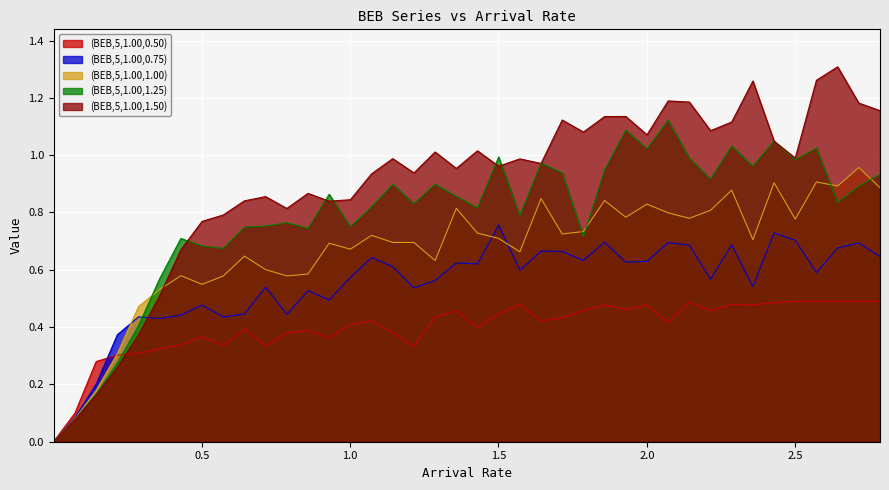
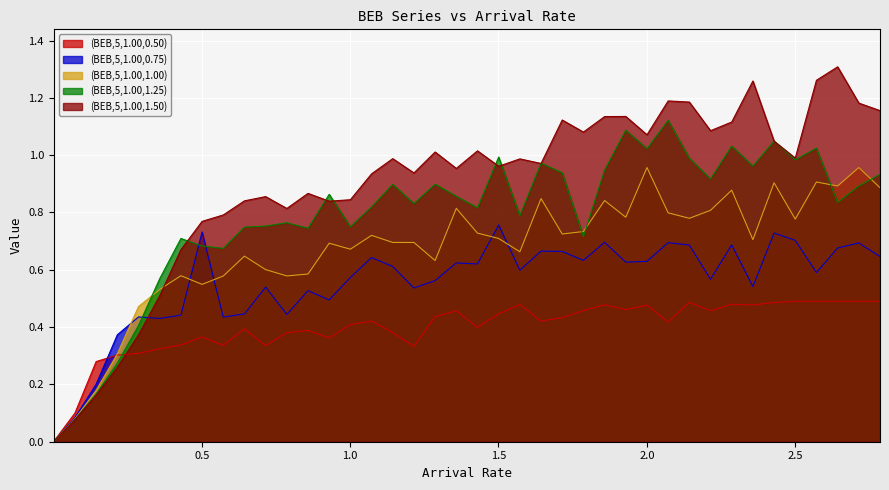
  {
    "(BEB,5,1.00,0.50)": {
      "0.5": 0.37,
      "1.0": 0.41,
      "1.5": 0.45,
      "2.0": 0.48,
      "2.5": 0.49
    },
    "(BEB,5,1.00,0.75)": {
-     "0.5": 0.48,
+     "0.5": 0.73,
      "1.0": 0.57,
      "1.5": 0.76,
      "2.0": 0.63,
      "2.5": 0.70
    },
    "(BEB,5,1.00,1.00)": {
      "0.5": 0.55,
      "1.0": 0.67,
      "1.5": 0.71,
-     "2.0": 0.83,
+     "2.0": 0.96,
      "2.5": 0.78
    },
    "(BEB,5,1.00,1.25)": {
      "0.5": 0.68,
      "1.0": 0.75,
      "1.5": 0.99,
      "2.0": 1.02
    },
    "(BEB,5,1.00,1.50)": {
      "0.5": 0.77,
      "1.0": 0.84,
      "1.5": 0.96,
      "2.0": 1.07
    }
  }
